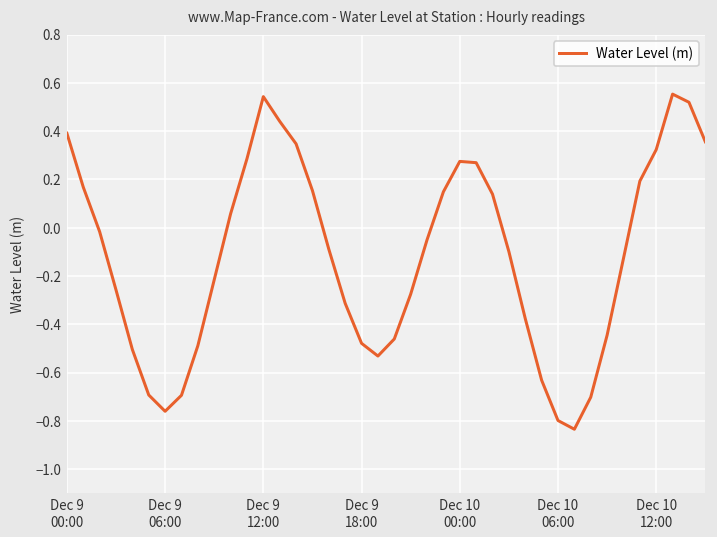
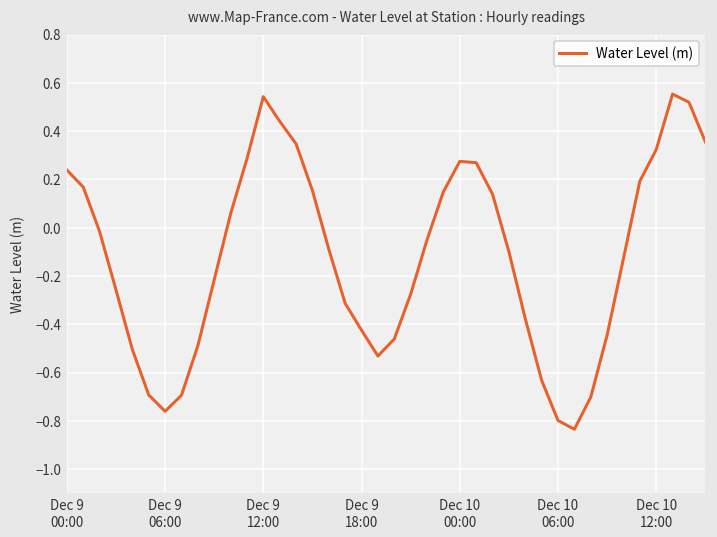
  {
-   "Dec 9 00:00": 0.39,
+   "Dec 9 00:00": 0.24,
    "Dec 9 06:00": -0.76,
    "Dec 9 12:00": 0.54,
-   "Dec 9 18:00": -0.48,
+   "Dec 9 18:00": -0.42,
    "Dec 10 00:00": 0.27,
    "Dec 10 06:00": -0.80,
    "Dec 10 12:00": 0.32
  }
